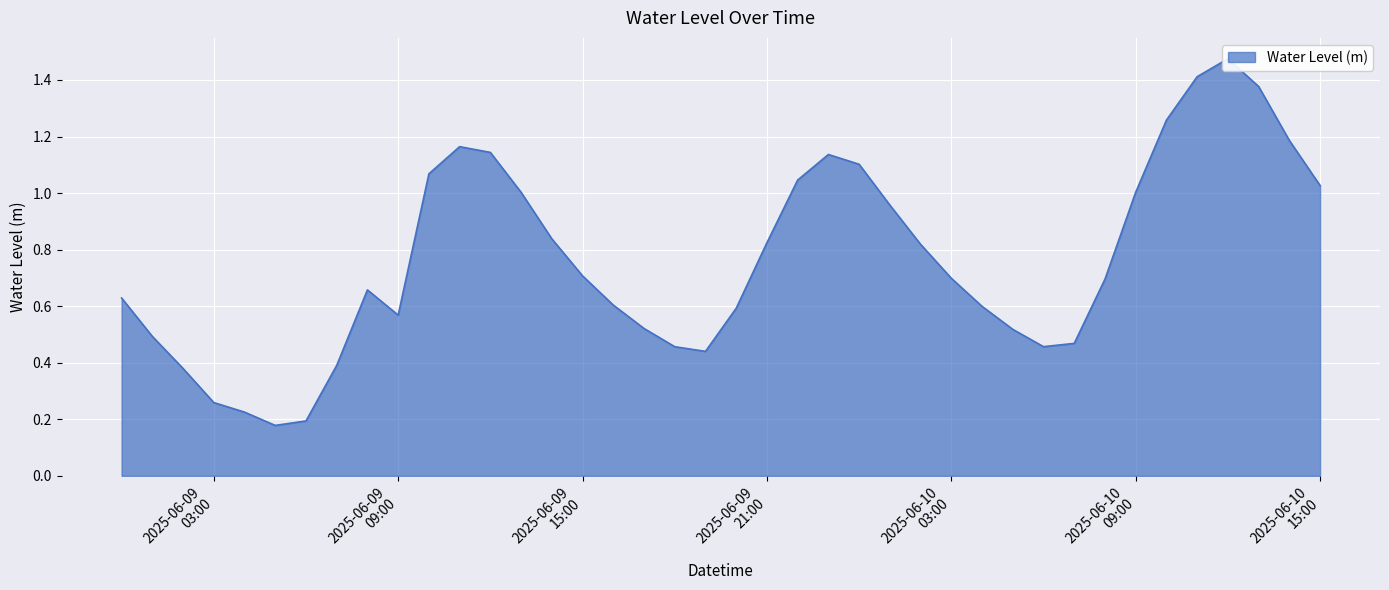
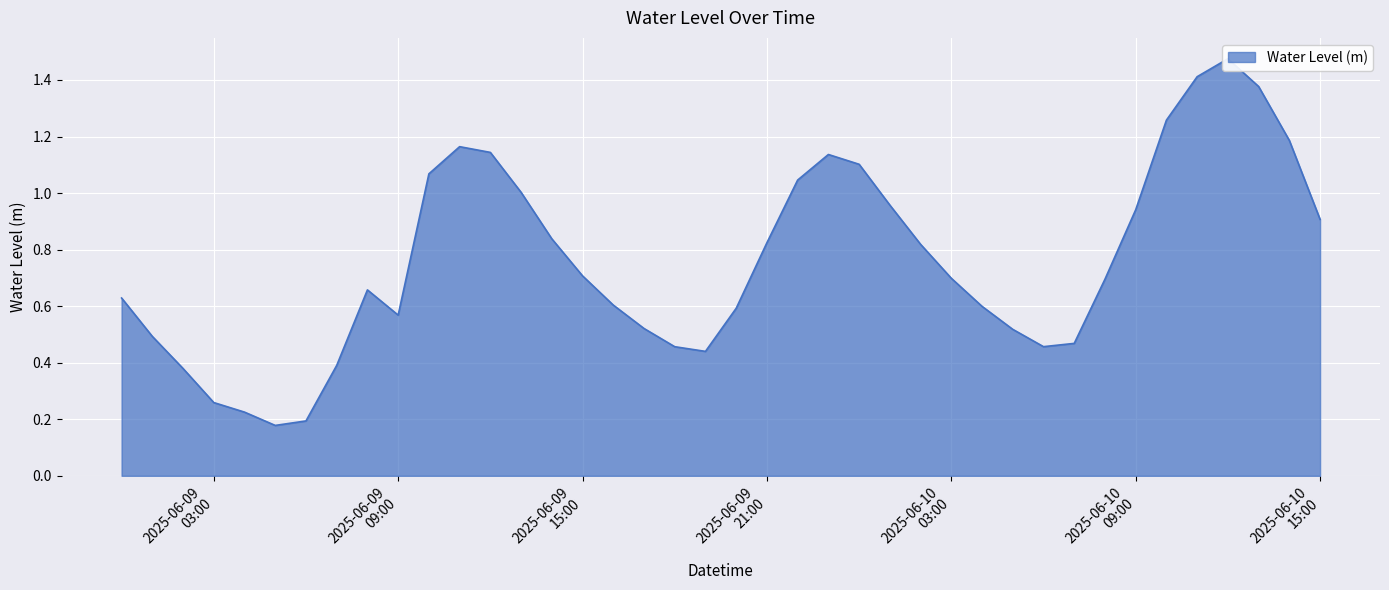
  {
    "2025-06-09 03:00": 0.26,
    "2025-06-09 09:00": 0.57,
    "2025-06-09 15:00": 0.71,
    "2025-06-09 21:00": 0.82,
    "2025-06-10 03:00": 0.70,
-   "2025-06-10 09:00": 1.00,
-   "2025-06-10 15:00": 1.03
+   "2025-06-10 09:00": 0.94,
+   "2025-06-10 15:00": 0.91
  }
